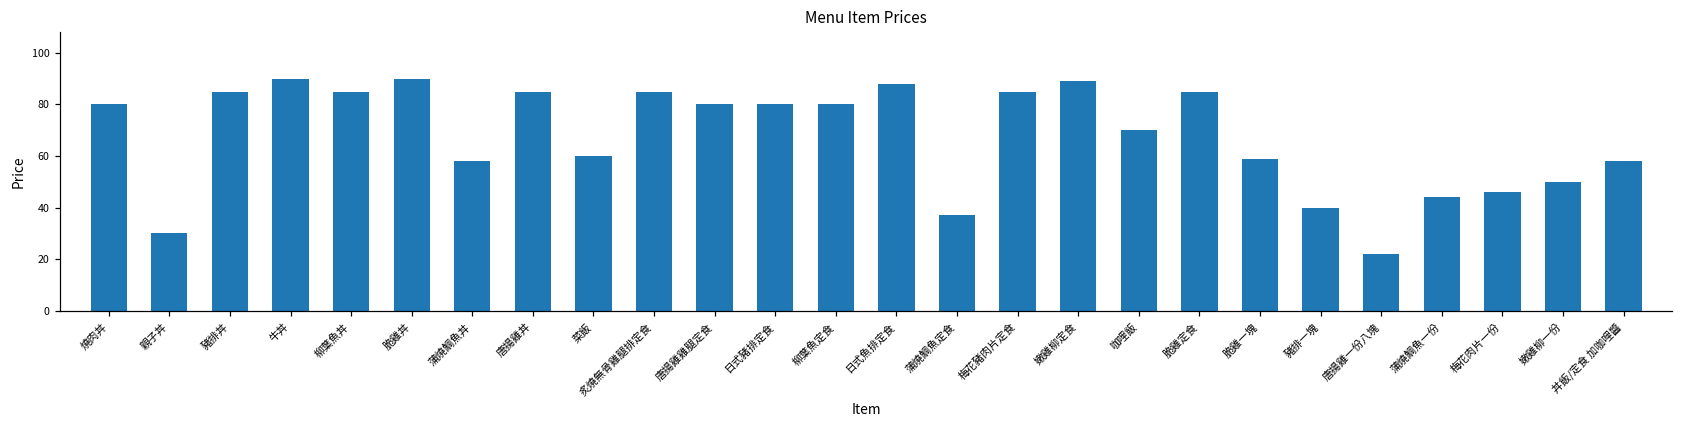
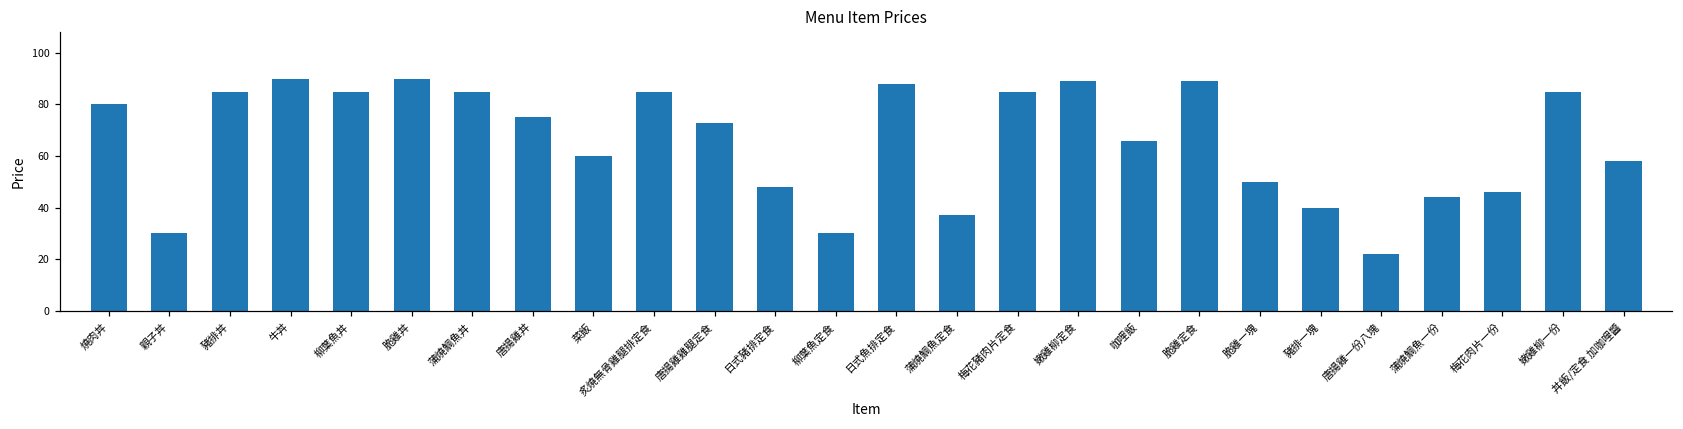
  {
    "燒肉丼": 80,
    "親子丼": 30,
    "豬排丼": 85,
    "牛丼": 90,
    "柳葉魚丼": 85,
    "脆雞丼": 90,
-   "蒲燒鯛魚丼": 58,
-   "唐揚雞丼": 85,
+   "蒲燒鯛魚丼": 85,
+   "唐揚雞丼": 75,
    "菜飯": 60,
    "炙燒無骨雞腿排定食": 85,
-   "唐揚雞雞腿定食": 80,
-   "日式豬排定食": 80,
-   "柳葉魚定食": 80,
+   "唐揚雞雞腿定食": 73,
+   "日式豬排定食": 48,
+   "柳葉魚定食": 30,
    "日式魚排定食": 88,
    "蒲燒鯛魚定食": 37,
    "梅花豬肉片定食": 85,
    "嫩雞柳定食": 89,
-   "咖哩飯": 70,
-   "脆雞定食": 85,
-   "脆雞一塊": 59,
+   "咖哩飯": 66,
+   "脆雞定食": 89,
+   "脆雞一塊": 50,
    "豬排一塊": 40,
    "唐揚雞一份八塊": 22,
    "蒲燒鯛魚一份": 44,
    "梅花肉片一份": 46,
-   "嫩雞柳一份": 50,
+   "嫩雞柳一份": 85,
    "丼飯/定食 加咖哩醬": 58
  }
